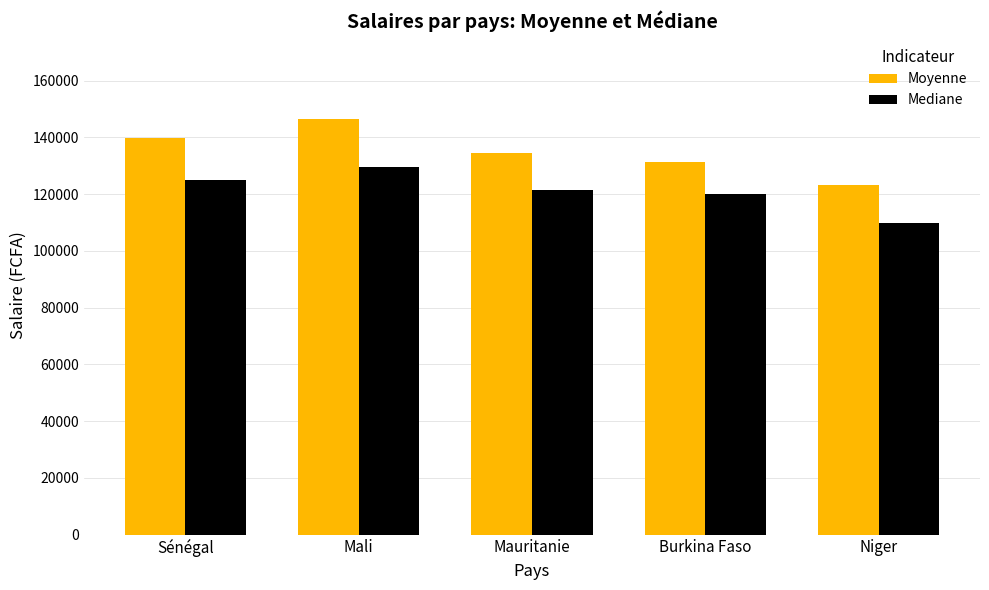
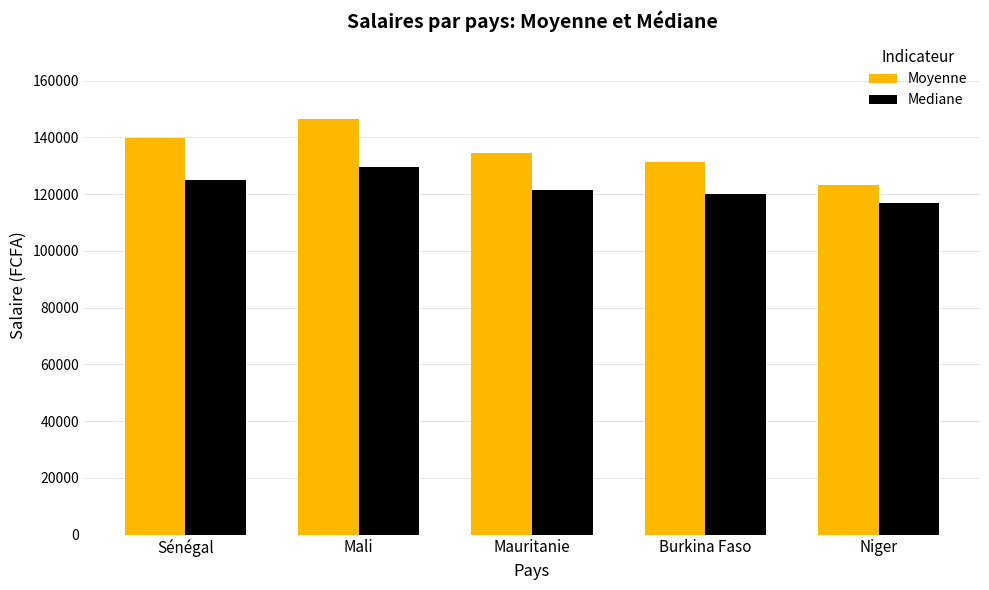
  {
    "Moyenne": {
      "Sénégal": 140000,
      "Mali": 146000,
      "Mauritanie": 135000,
      "Burkina Faso": 131000,
      "Niger": 123000
    },
    "Mediane": {
      "Sénégal": 125000,
      "Mali": 129000,
      "Mauritanie": 122000,
      "Burkina Faso": 120000,
-     "Niger": 110000
+     "Niger": 117000
    }
  }
